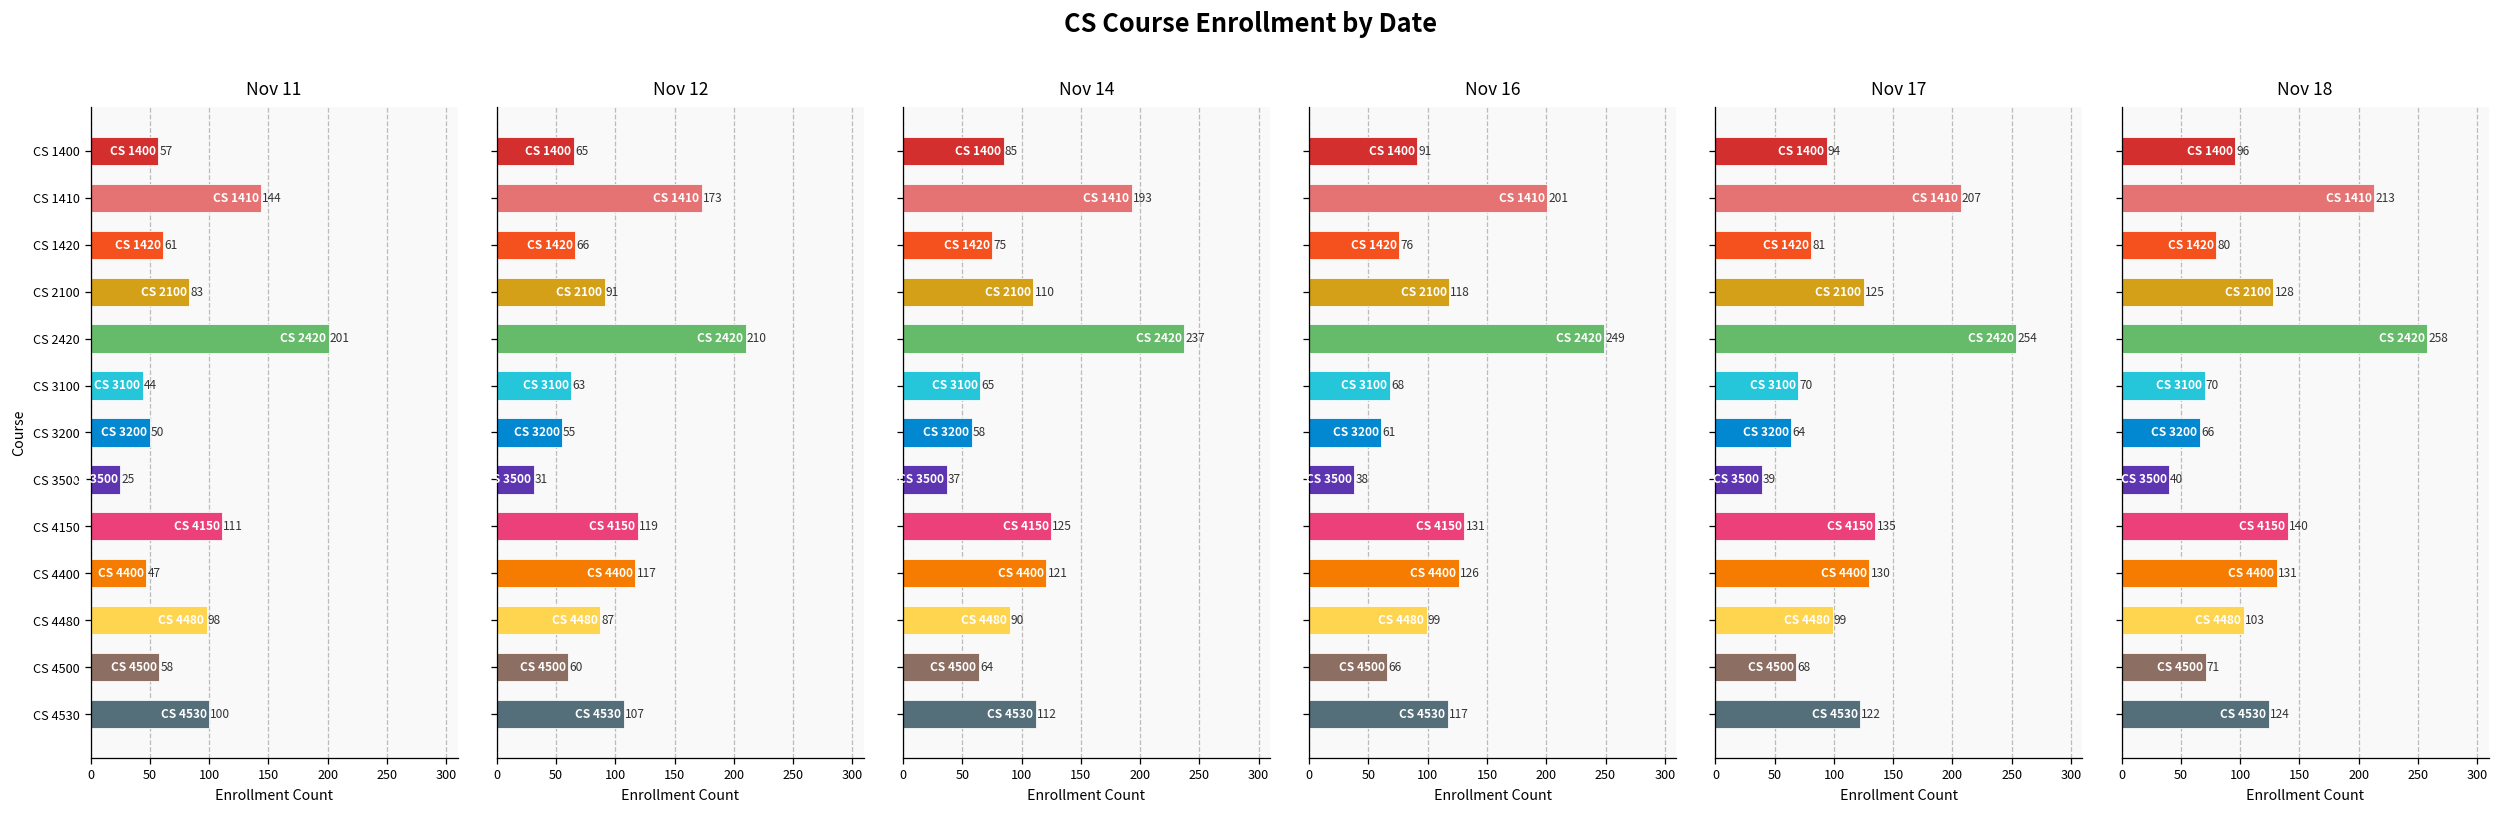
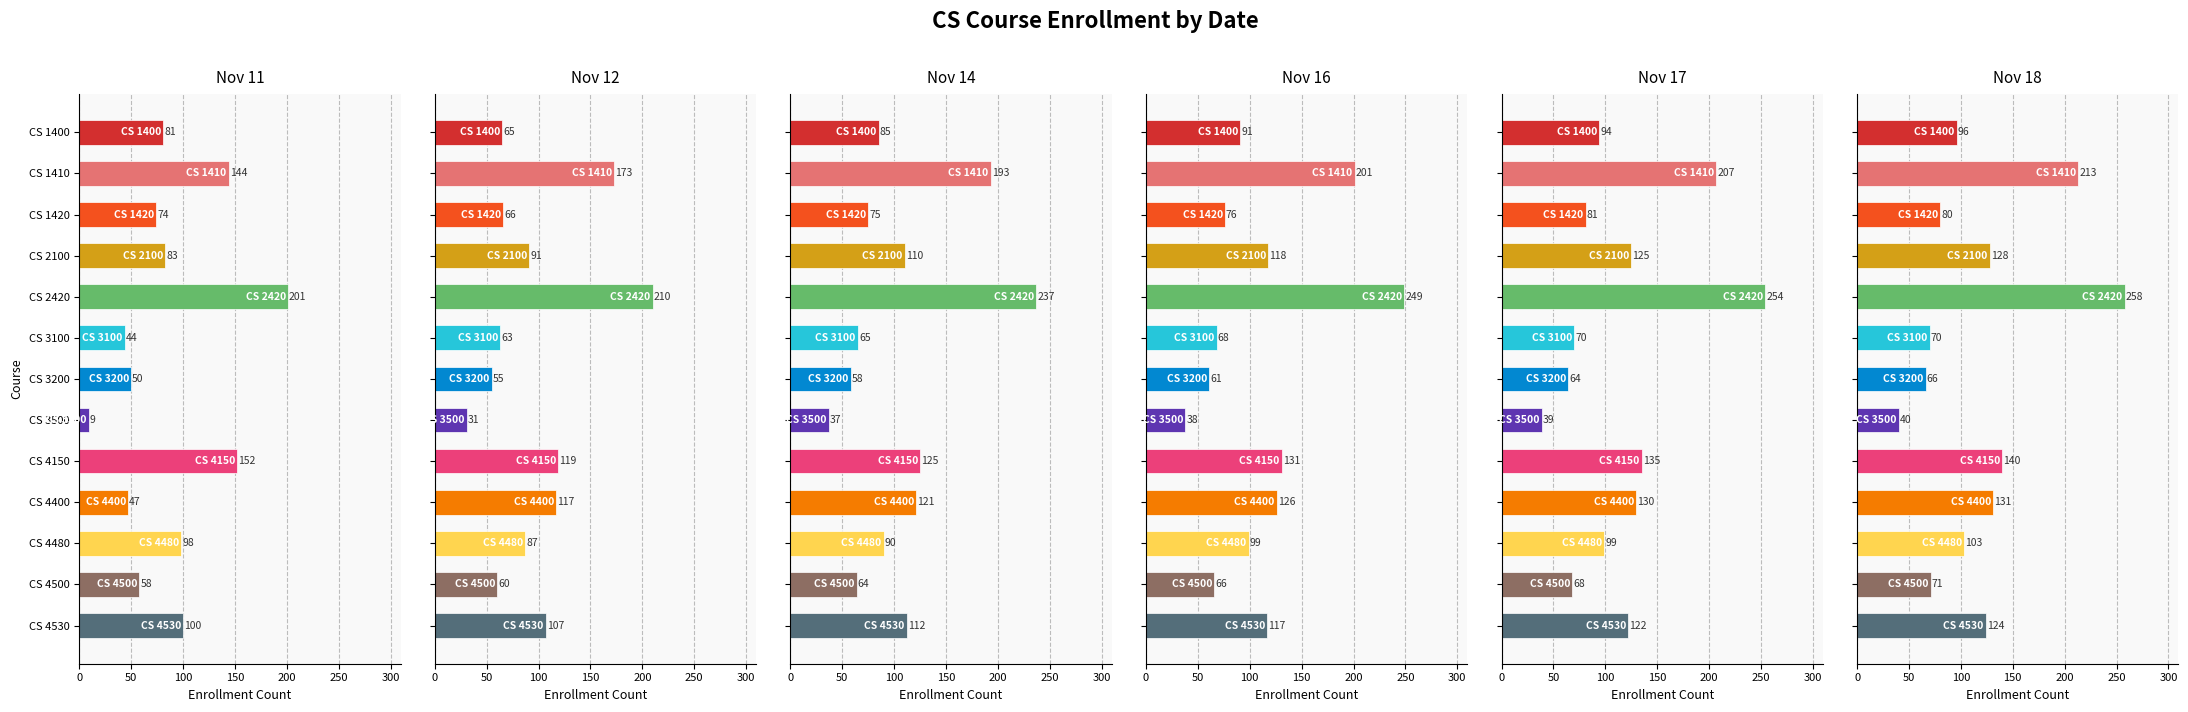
  {
    "Nov 11": {
-     "CS 1400": 57,
+     "CS 1400": 81,
      "CS 1410": 144,
-     "CS 1420": 61,
+     "CS 1420": 74,
      "CS 2100": 83,
      "CS 2420": 201,
      "CS 3100": 44,
      "CS 3200": 50,
-     "CS 3500": 25,
-     "CS 4150": 111,
+     "CS 3500": 9,
+     "CS 4150": 152,
      "CS 4400": 47,
      "CS 4480": 98,
      "CS 4500": 58,
      "CS 4530": 100
    }
  }
